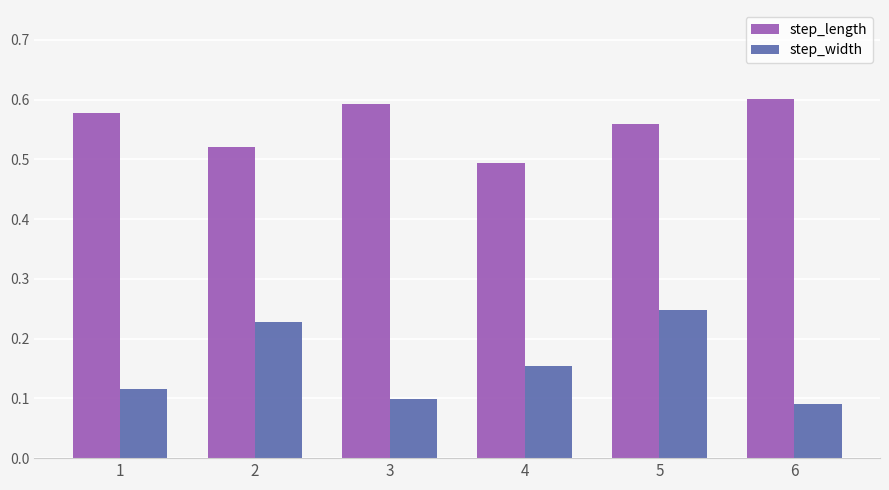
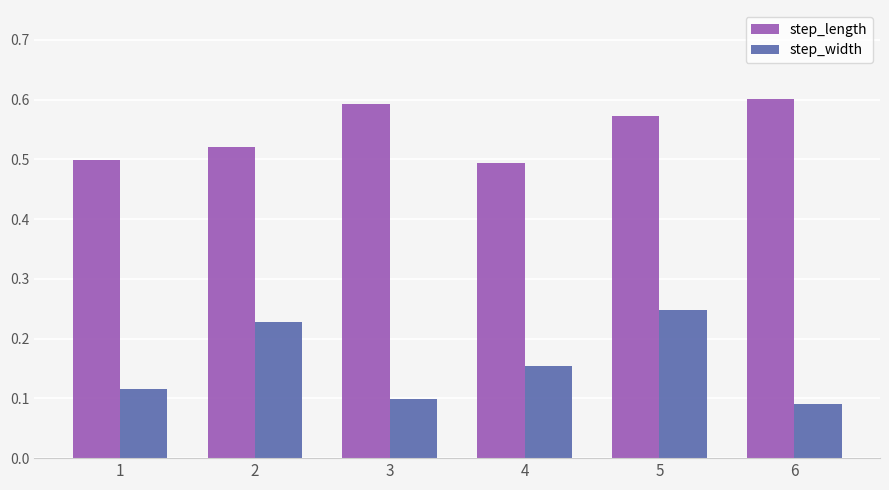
  {
    "step_length": {
-     "1": 0.58,
+     "1": 0.50,
      "2": 0.52,
      "3": 0.59,
      "4": 0.49,
-     "5": 0.56,
+     "5": 0.57,
      "6": 0.60
    },
    "step_width": {
      "1": 0.12,
      "2": 0.23,
      "3": 0.10,
      "4": 0.15,
      "5": 0.25,
      "6": 0.09
    }
  }
